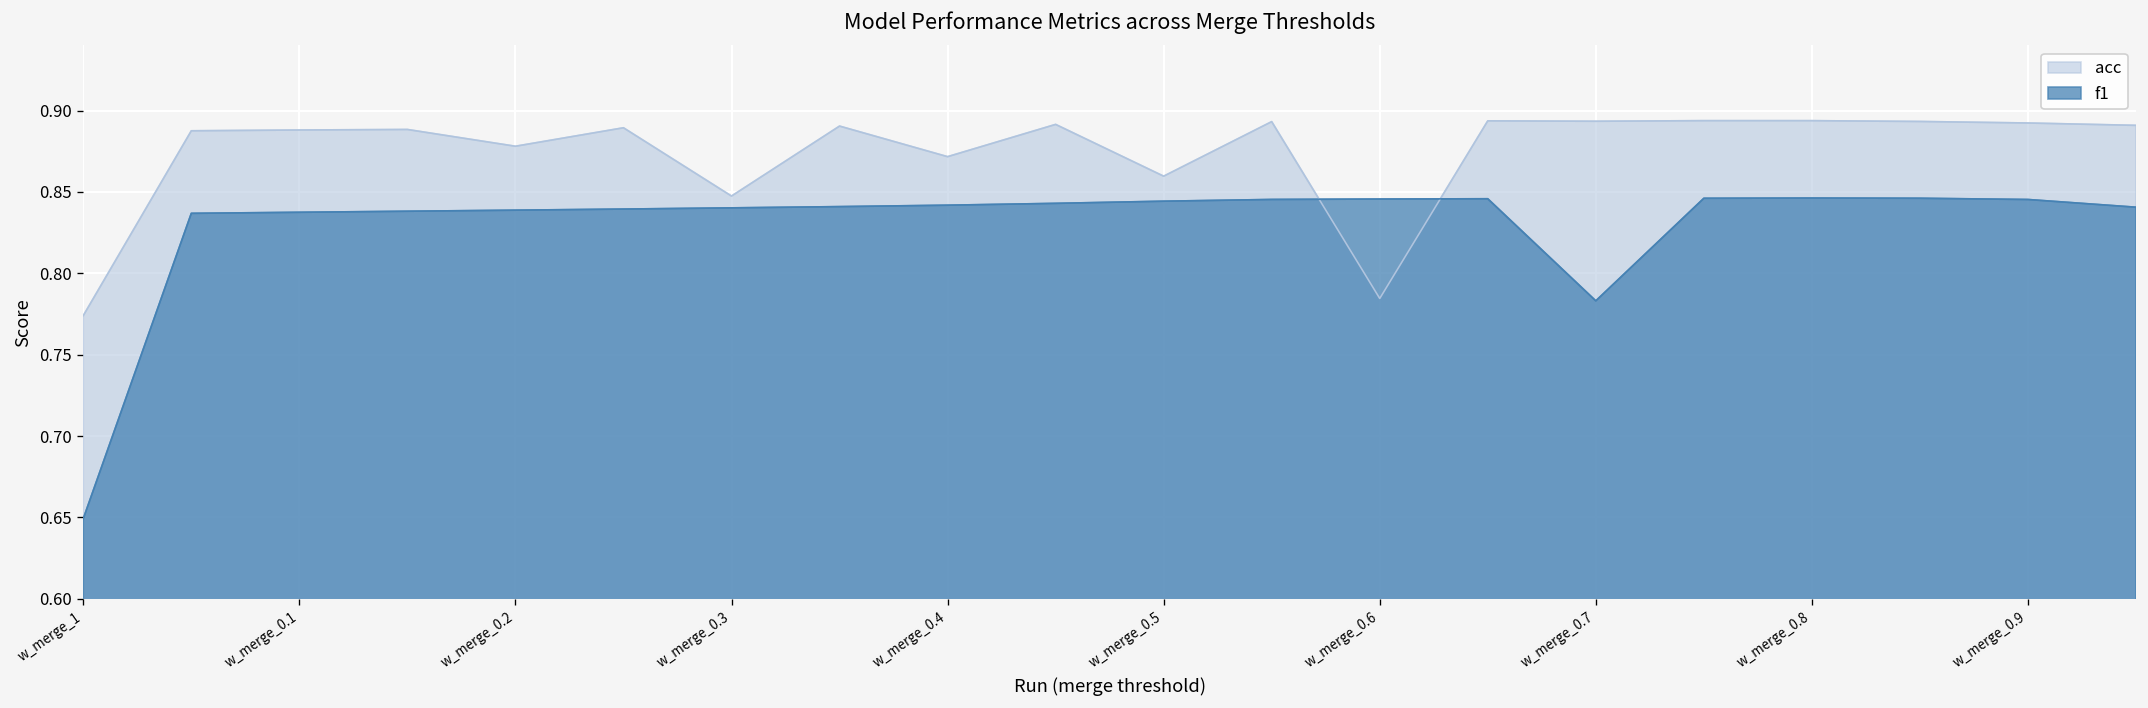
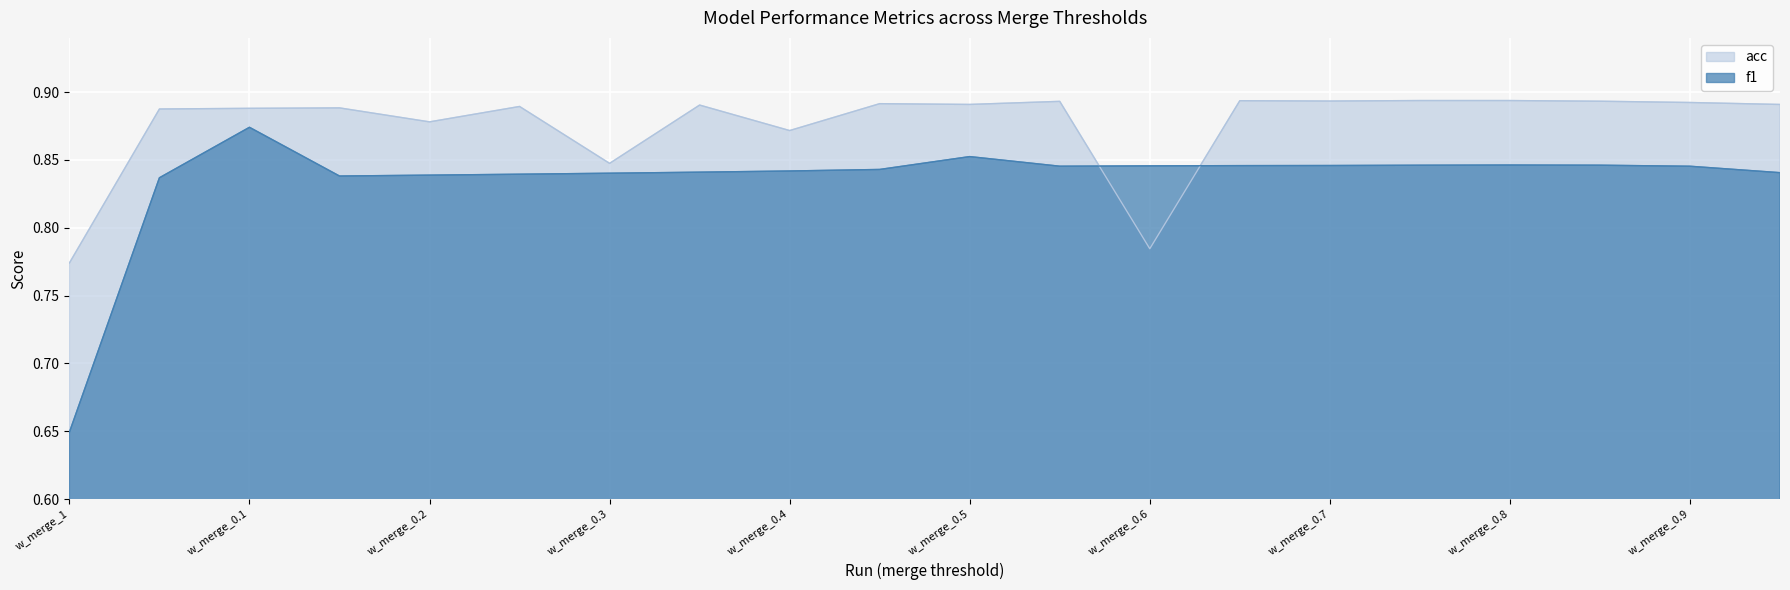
  {
    "acc": {
      "w_merge_1": 0.774,
      "w_merge_0.1": 0.888,
      "w_merge_0.2": 0.878,
      "w_merge_0.3": 0.847,
      "w_merge_0.4": 0.872,
-     "w_merge_0.5": 0.860,
+     "w_merge_0.5": 0.891,
      "w_merge_0.6": 0.785,
      "w_merge_0.7": 0.893,
      "w_merge_0.8": 0.894,
      "w_merge_0.9": 0.892
    },
    "f1": {
      "w_merge_1": 0.649,
-     "w_merge_0.1": 0.838,
+     "w_merge_0.1": 0.874,
      "w_merge_0.2": 0.839,
      "w_merge_0.3": 0.840,
      "w_merge_0.4": 0.842,
-     "w_merge_0.5": 0.844,
+     "w_merge_0.5": 0.852,
      "w_merge_0.6": 0.846,
-     "w_merge_0.7": 0.783,
+     "w_merge_0.7": 0.846,
      "w_merge_0.8": 0.846,
      "w_merge_0.9": 0.845
    }
  }
